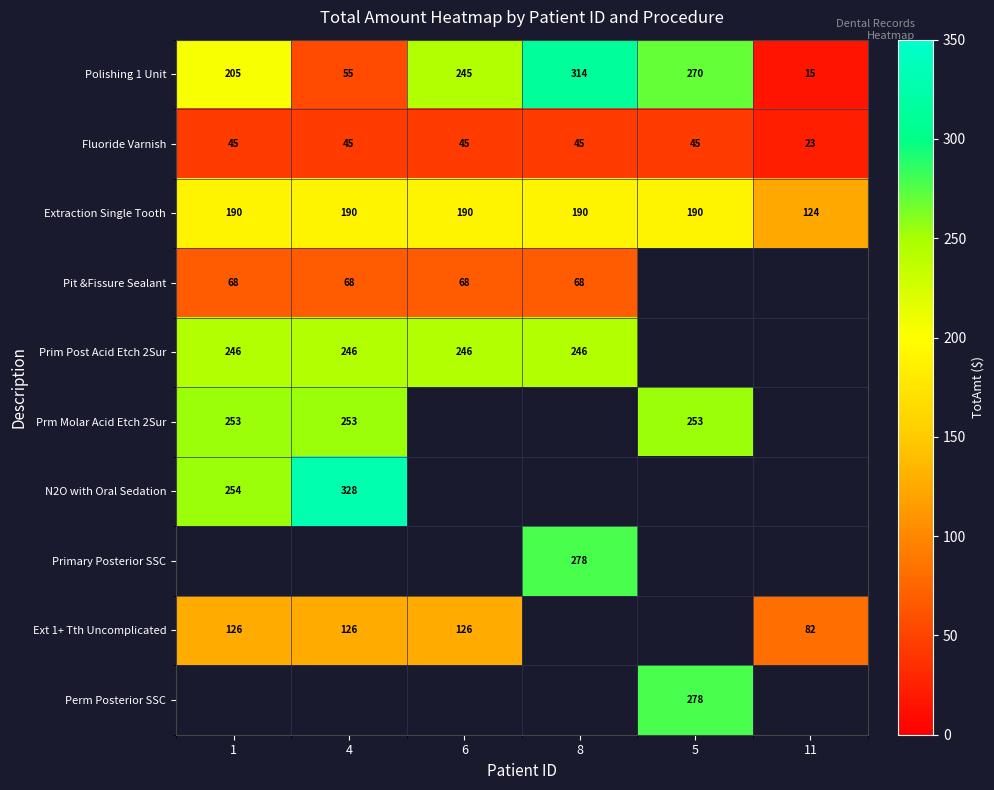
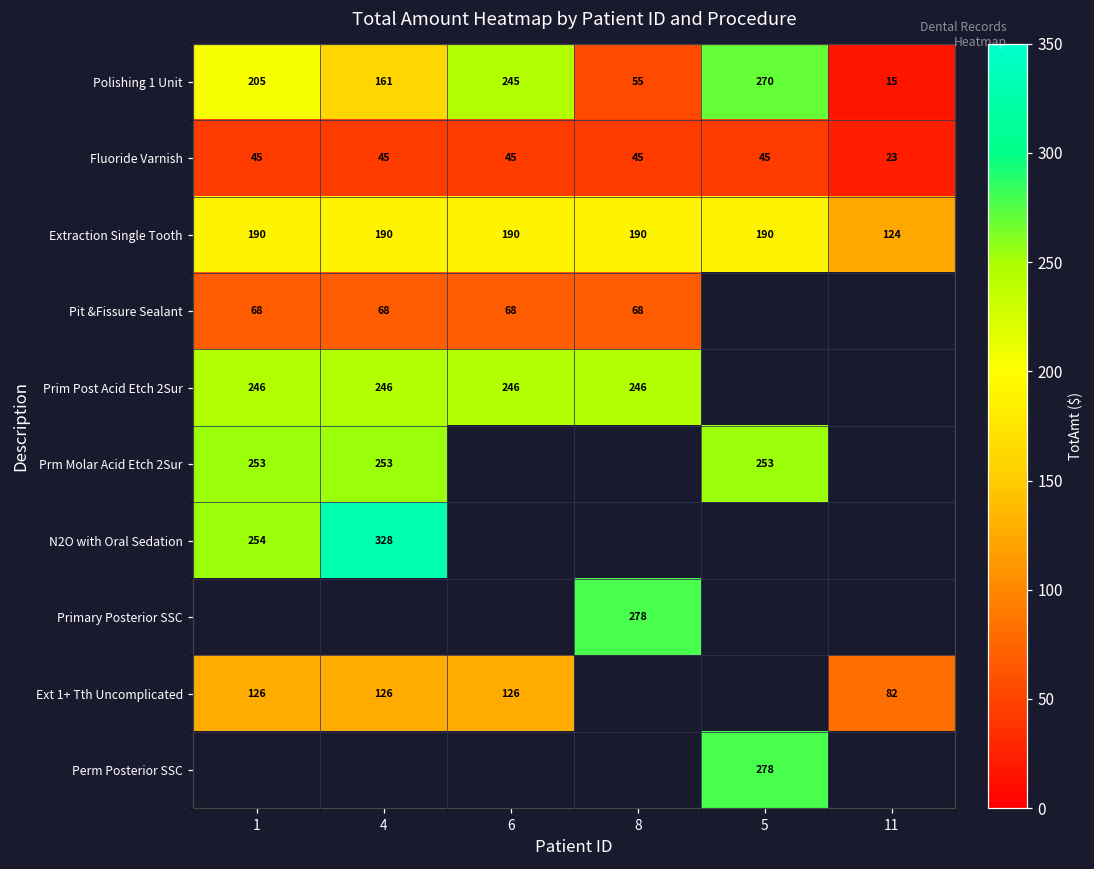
  {
    "Polishing 1 Unit": {
      "1": 205,
-     "4": 55,
+     "4": 161,
      "6": 245,
-     "8": 314,
+     "8": 55,
      "5": 270,
      "11": 15
    },
    "Fluoride Varnish": {
      "1": 45,
      "4": 45,
      "6": 45,
      "8": 45,
      "5": 45,
      "11": 23
    },
    "Extraction Single Tooth": {
      "1": 190,
      "4": 190,
      "6": 190,
      "8": 190,
      "5": 190,
      "11": 124
    },
    "Pit &Fissure Sealant": {
      "1": 68,
      "4": 68,
      "6": 68,
      "8": 68
    },
    "Prim Post Acid Etch 2Sur": {
      "1": 246,
      "4": 246,
      "6": 246,
      "8": 246
    },
    "Prm Molar Acid Etch 2Sur": {
      "1": 253,
      "4": 253,
      "5": 253
    },
    "N2O with Oral Sedation": {
      "1": 254,
      "4": 328
    },
    "Primary Posterior SSC": {
      "8": 278
    },
    "Ext 1+ Tth Uncomplicated": {
      "1": 126,
      "4": 126,
      "6": 126,
      "11": 82
    },
    "Perm Posterior SSC": {
      "5": 278
    }
  }
